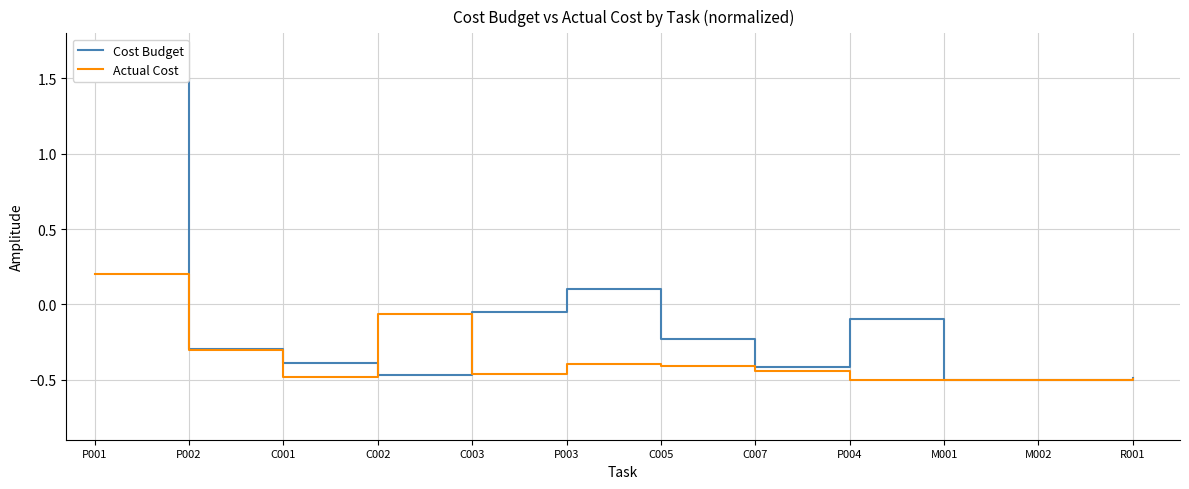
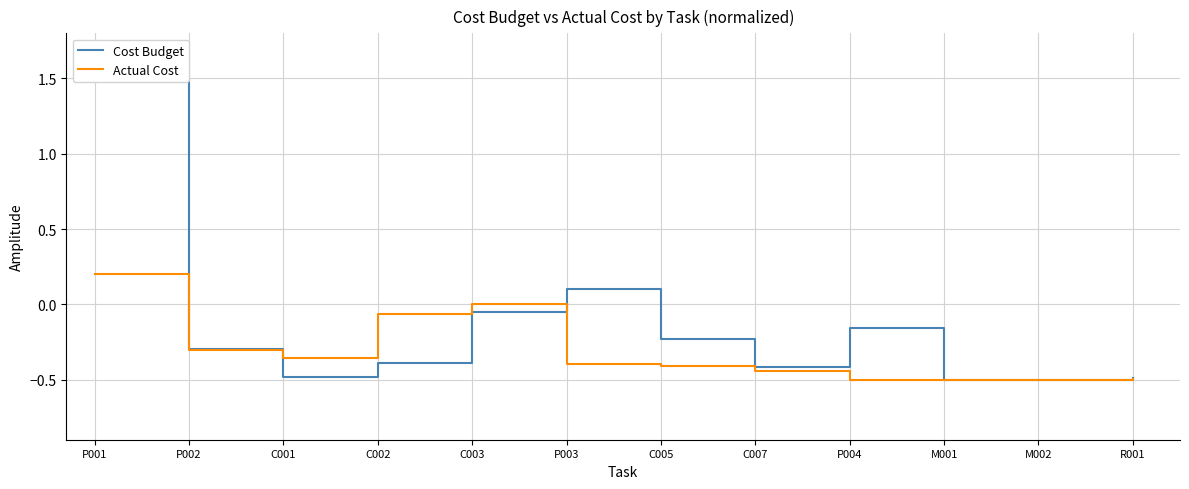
  {
    "Cost Budget": {
-     "C001": -0.39,
-     "C002": -0.47,
+     "C001": -0.48,
+     "C002": -0.39,
      "C003": -0.05,
      "P003": 0.10,
      "C005": -0.23,
      "C007": -0.42,
-     "P004": -0.10
+     "P004": -0.16
    },
    "Actual Cost": {
      "P001": 0.20,
-     "C001": -0.48,
+     "C001": -0.35,
      "C002": -0.06,
-     "C003": -0.46,
+     "C003": 0.00,
      "P003": -0.39,
      "C005": -0.41,
      "C007": -0.44,
      "P004": -0.50
    }
  }
